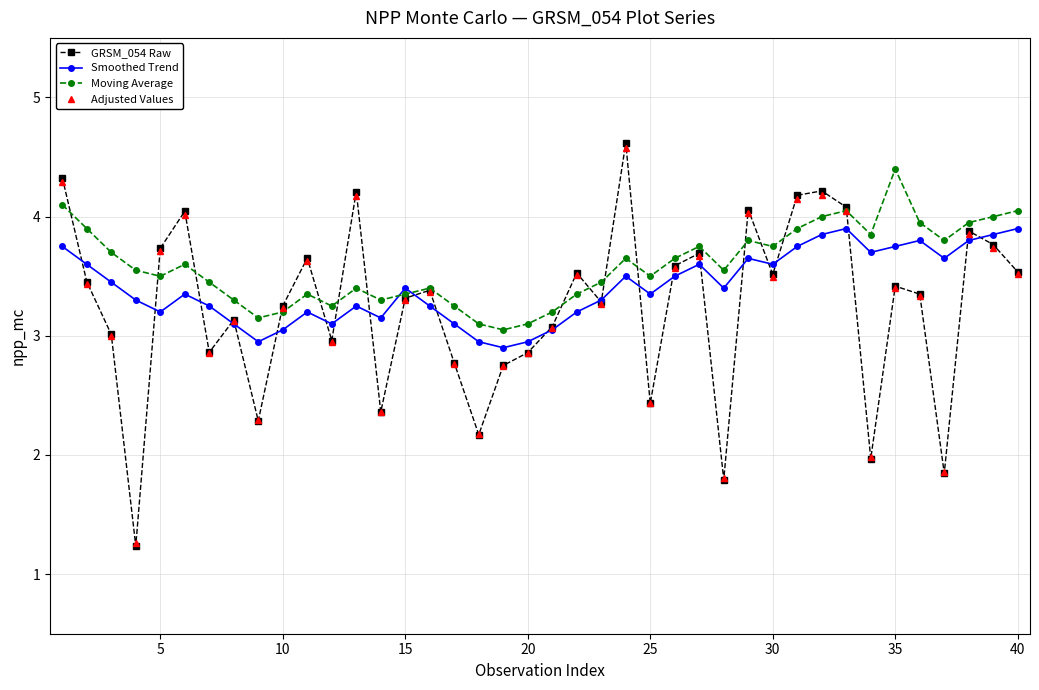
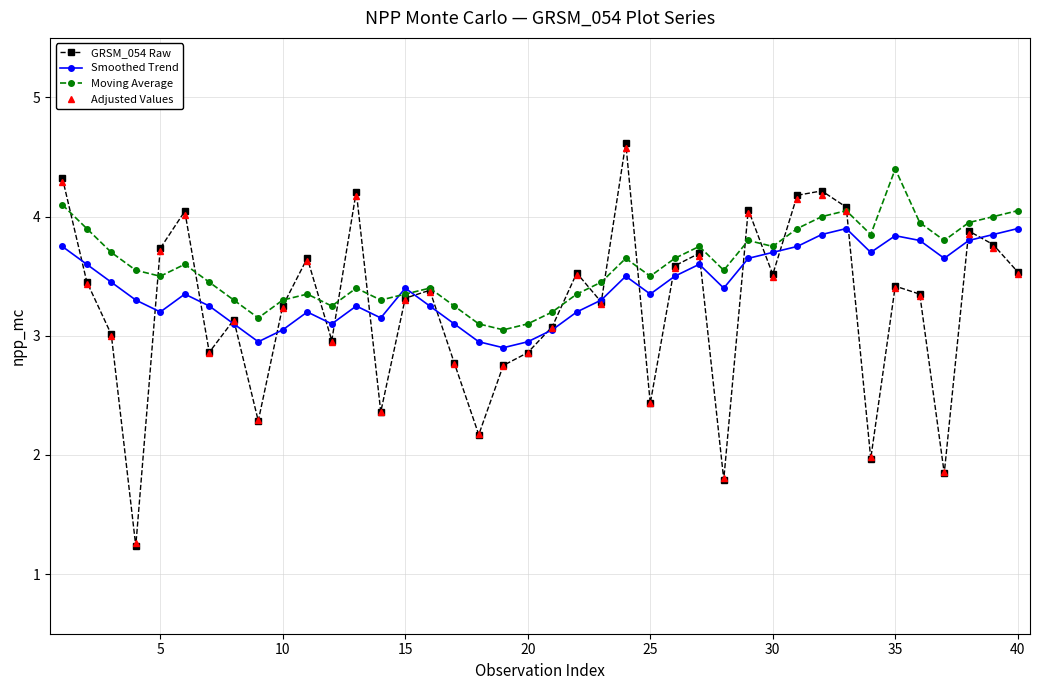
  {
    "GRSM_054 Raw": {
      "5": 3.73
    },
    "Smoothed Trend": {
      "5": 3.20,
      "10": 3.05,
      "15": 3.40,
      "20": 2.95,
      "25": 3.35,
-     "30": 3.6,
-     "35": 3.75,
+     "30": 3.7,
+     "35": 3.84,
      "40": 3.90
    },
    "Moving Average": {
      "5": 3.5,
-     "10": 3.2,
+     "10": 3.3,
      "15": 3.35,
      "20": 3.1,
      "25": 3.5,
      "30": 3.75,
      "35": 4.4,
      "40": 4.05
    },
    "Adjusted Values": {
      "5": 3.71
    }
  }
